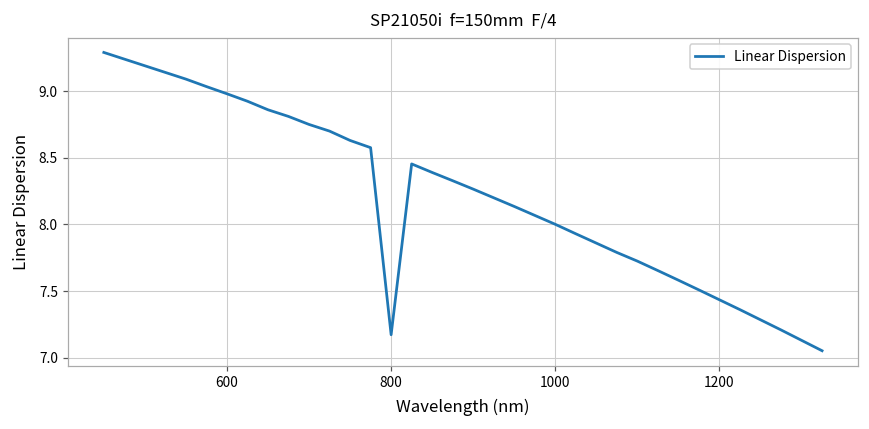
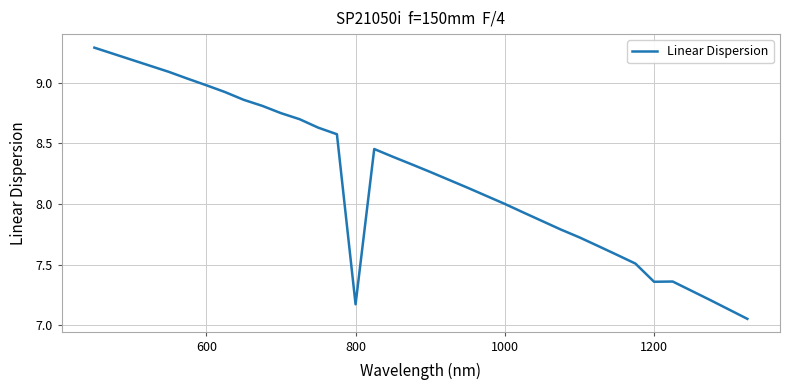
  {
    "600": 8.98,
    "800": 7.17,
    "1000": 8.00,
-   "1200": 7.44
+   "1200": 7.36
  }
